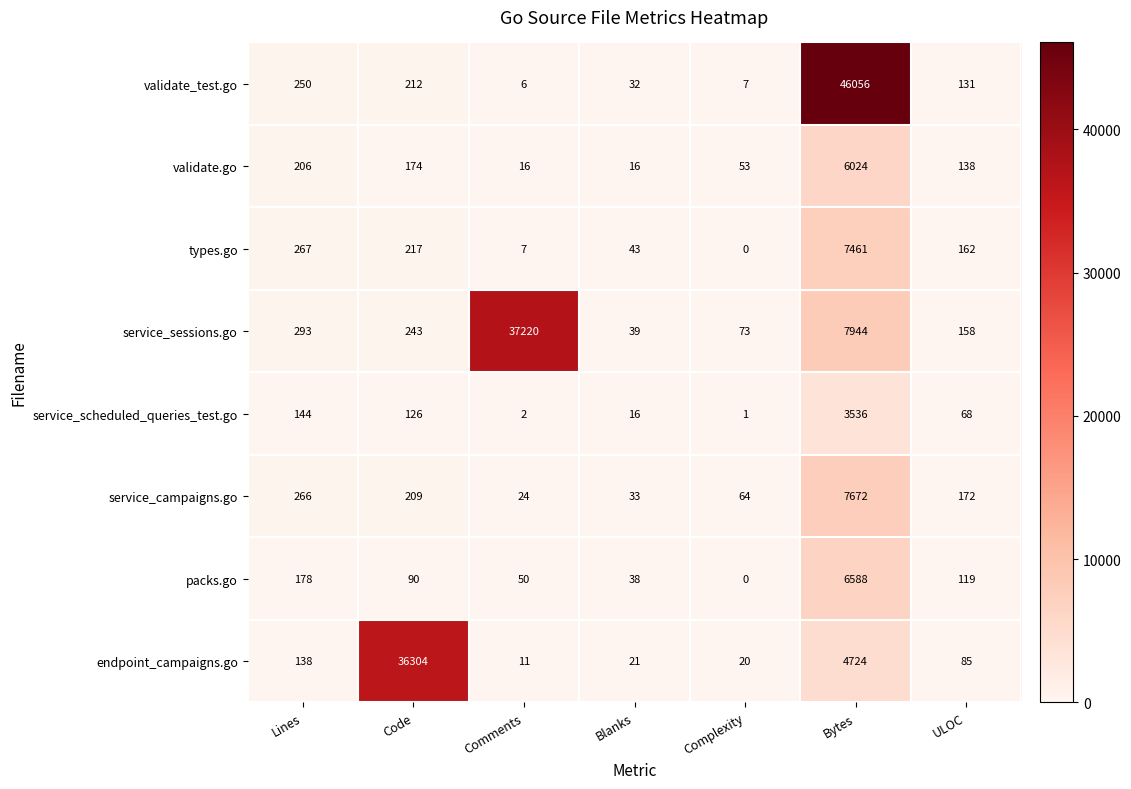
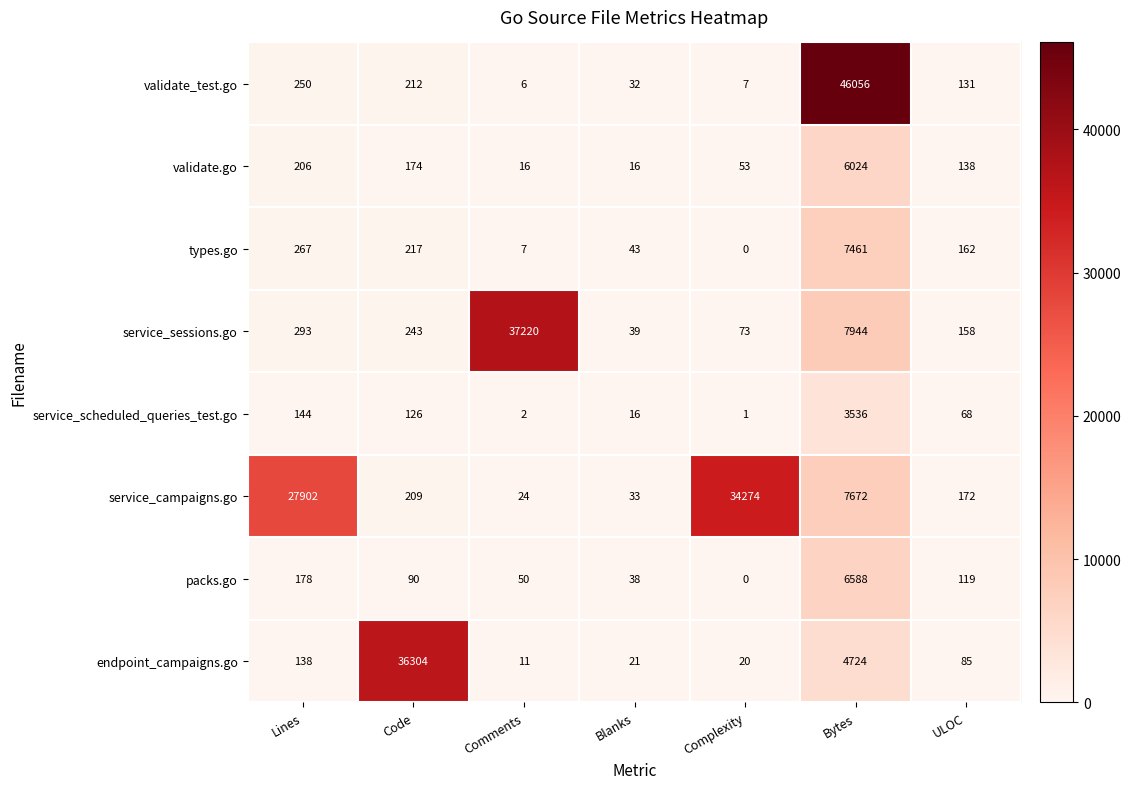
  {
    "validate_test.go": {
      "Lines": 250,
      "Code": 212,
      "Comments": 6,
      "Blanks": 32,
      "Complexity": 7,
      "Bytes": 46056,
      "ULOC": 131
    },
    "validate.go": {
      "Lines": 206,
      "Code": 174,
      "Comments": 16,
      "Blanks": 16,
      "Complexity": 53,
      "Bytes": 6024,
      "ULOC": 138
    },
    "types.go": {
      "Lines": 267,
      "Code": 217,
      "Comments": 7,
      "Blanks": 43,
      "Complexity": 0,
      "Bytes": 7461,
      "ULOC": 162
    },
    "service_sessions.go": {
      "Lines": 293,
      "Code": 243,
      "Comments": 37220,
      "Blanks": 39,
      "Complexity": 73,
      "Bytes": 7944,
      "ULOC": 158
    },
    "service_scheduled_queries_test.go": {
      "Lines": 144,
      "Code": 126,
      "Comments": 2,
      "Blanks": 16,
      "Complexity": 1,
      "Bytes": 3536,
      "ULOC": 68
    },
    "service_campaigns.go": {
-     "Lines": 266,
+     "Lines": 27902,
      "Code": 209,
      "Comments": 24,
      "Blanks": 33,
-     "Complexity": 64,
+     "Complexity": 34274,
      "Bytes": 7672,
      "ULOC": 172
    },
    "packs.go": {
      "Lines": 178,
      "Code": 90,
      "Comments": 50,
      "Blanks": 38,
      "Complexity": 0,
      "Bytes": 6588,
      "ULOC": 119
    },
    "endpoint_campaigns.go": {
      "Lines": 138,
      "Code": 36304,
      "Comments": 11,
      "Blanks": 21,
      "Complexity": 20,
      "Bytes": 4724,
      "ULOC": 85
    }
  }
